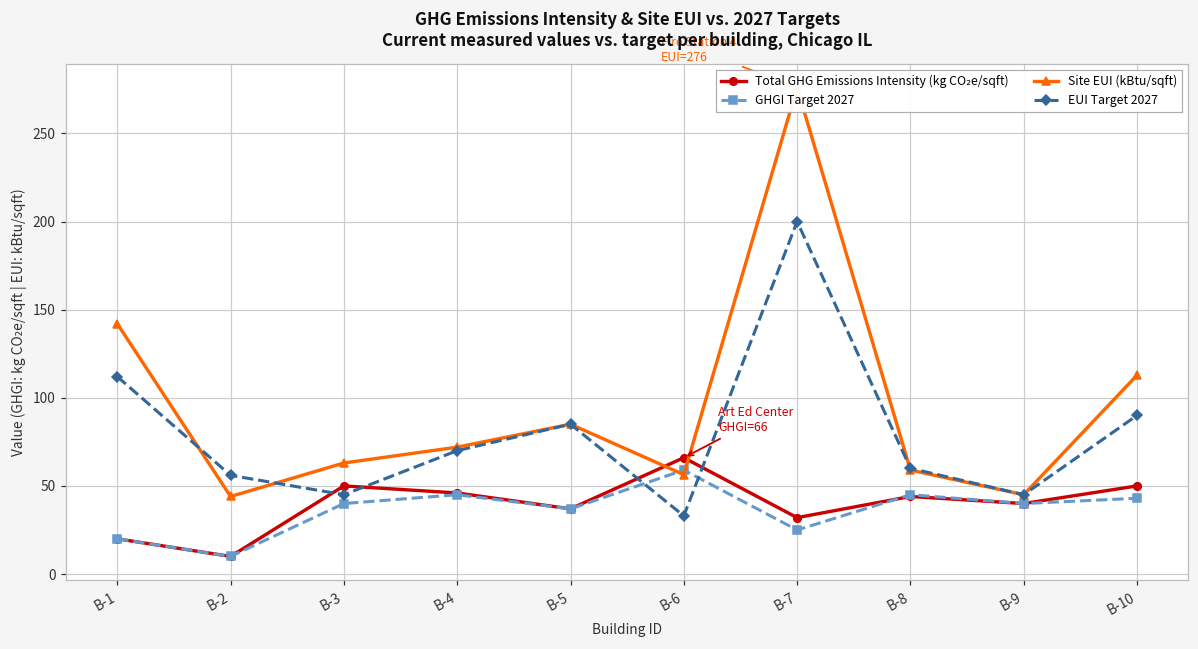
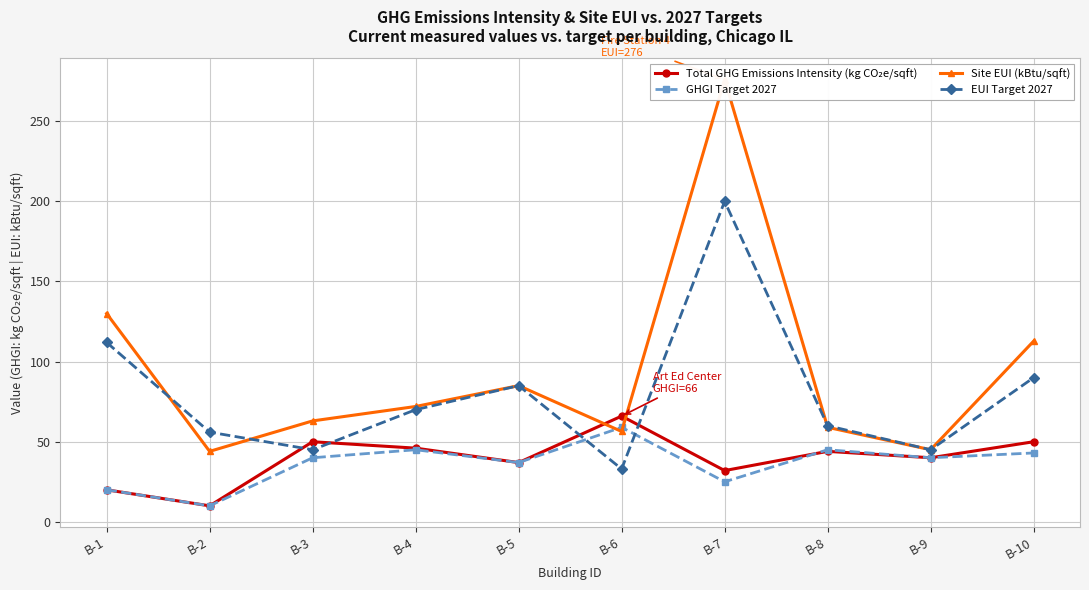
  {
    "Total GHG Emissions Intensity (kg CO₂e/sqft)": {
      "B-6": 66
    },
    "GHGI Target 2027": {
      "B-3": 40,
      "B-6": 59,
      "B-7": 25,
      "B-10": 43
    },
    "Site EUI (kBtu/sqft)": {
-     "B-1": 142,
+     "B-1": 130,
      "B-2": 44,
      "B-3": 63,
      "B-4": 72,
      "B-6": 56,
      "B-10": 113
    },
    "EUI Target 2027": {
      "B-1": 112,
      "B-2": 56,
      "B-3": 45,
      "B-4": 70,
      "B-6": 33,
      "B-7": 200,
      "B-10": 90
    }
  }
